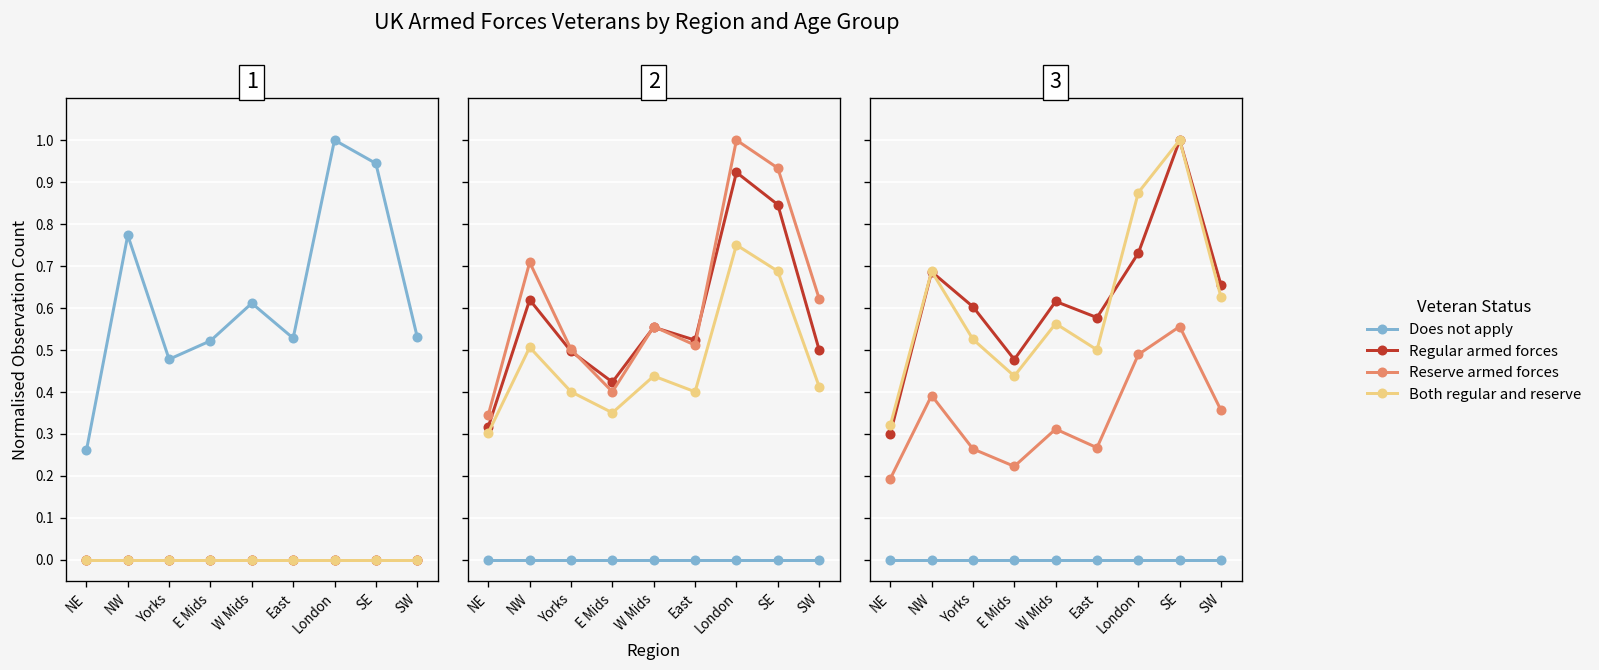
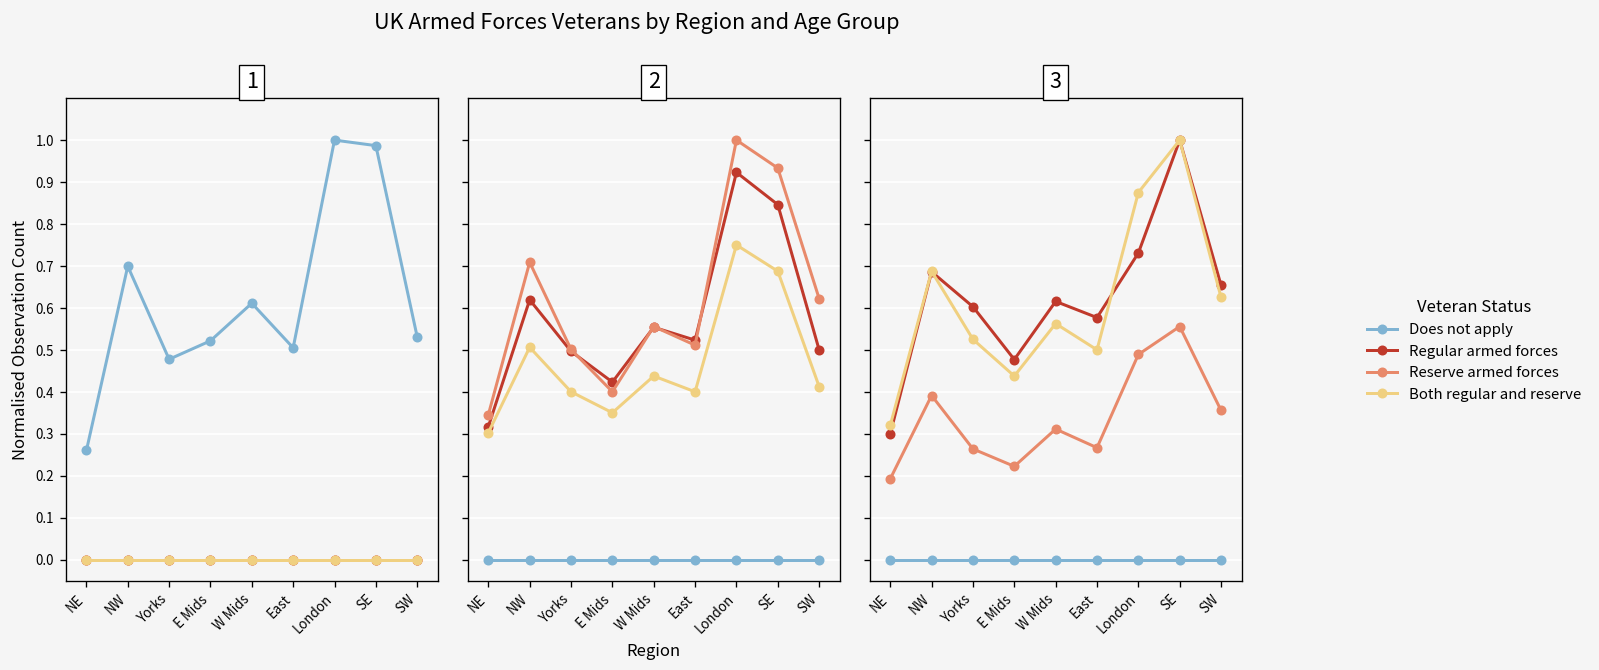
  {
    "1": {
      "Does not apply": {
        "NE": 0.26,
-       "NW": 0.77,
+       "NW": 0.70,
        "Yorks": 0.48,
        "E Mids": 0.52,
        "W Mids": 0.61,
-       "East": 0.53,
+       "East": 0.50,
        "London": 1.00,
-       "SE": 0.94,
+       "SE": 0.99,
        "SW": 0.53
      },
      "Both regular and reserve": {
        "NE": 0.00,
        "NW": 0.00,
        "Yorks": 0.00,
        "E Mids": 0.00,
        "W Mids": 0.00,
        "East": 0.00,
        "London": 0.00,
        "SE": 0.00,
        "SW": 0.00
      }
    }
  }
